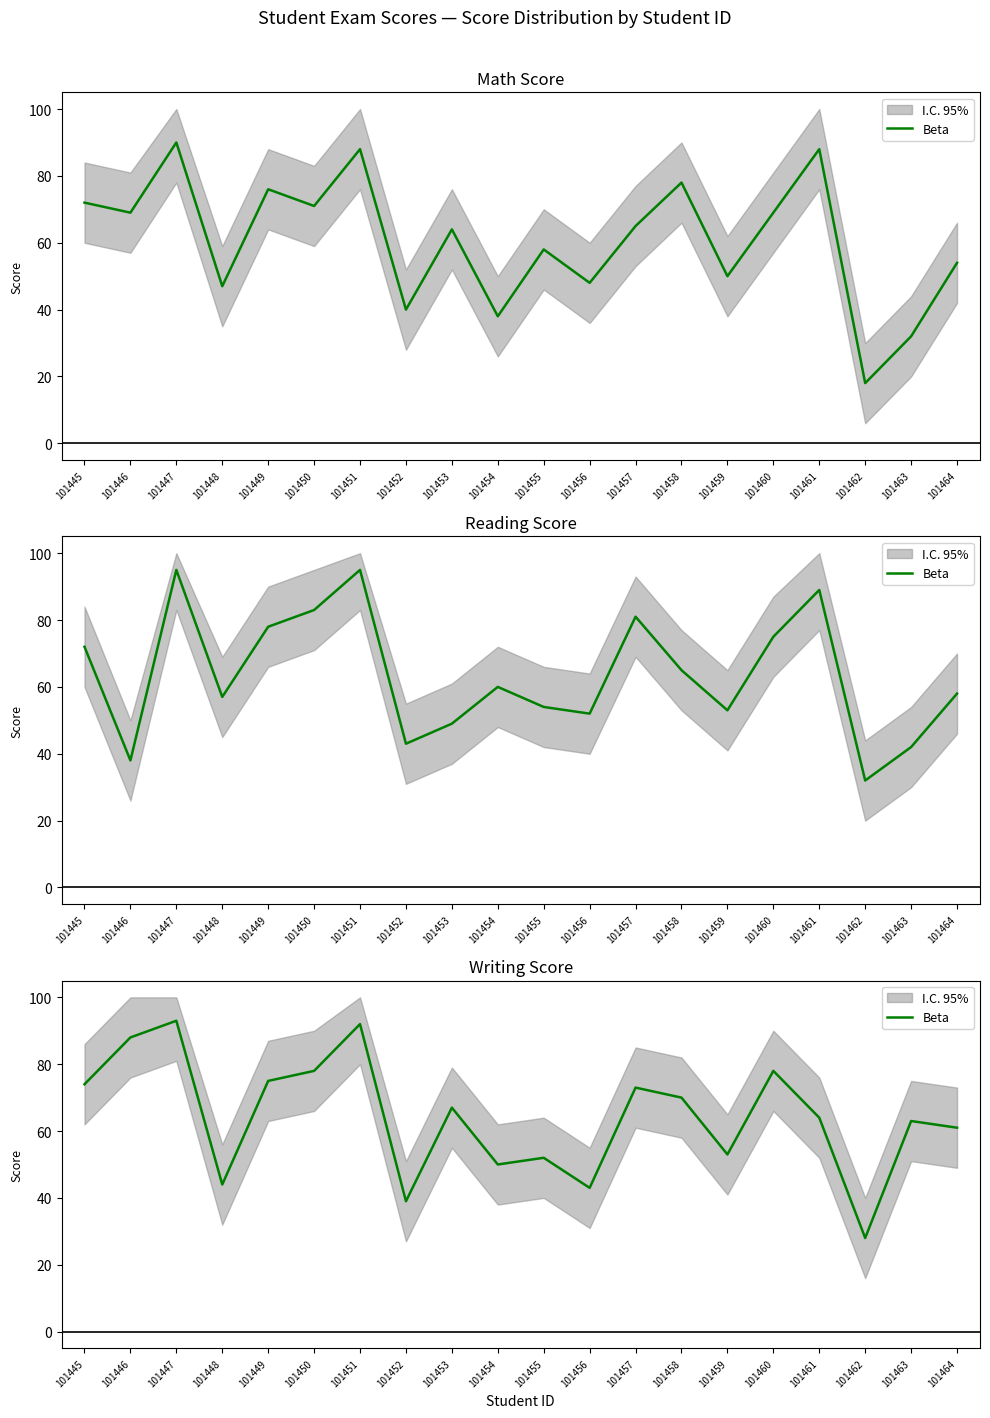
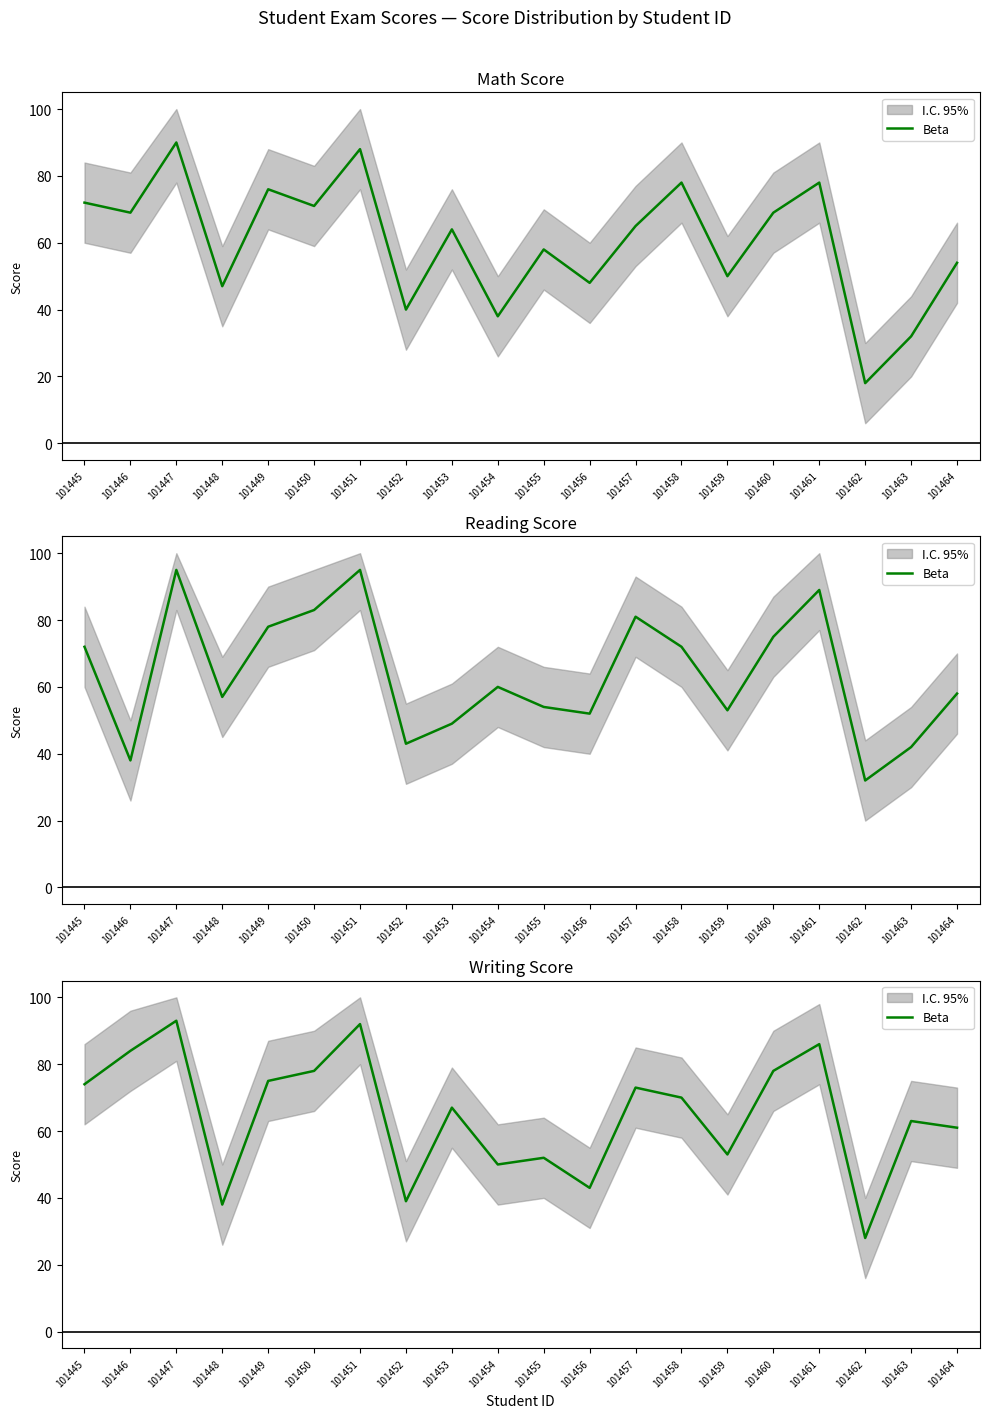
  {
    "Math Score": {
      "Beta": {
        "101445": 72,
        "101446": 69,
        "101447": 90,
        "101448": 47,
        "101449": 76,
        "101450": 71,
        "101451": 88,
        "101452": 40,
        "101453": 64,
        "101454": 38,
        "101455": 58,
        "101456": 48,
        "101457": 65,
        "101458": 78,
        "101459": 50,
        "101460": 69,
-       "101461": 88,
+       "101461": 78,
        "101462": 18,
        "101463": 32,
        "101464": 54
      }
    },
    "Reading Score": {
      "Beta": {
        "101445": 72,
        "101446": 38,
        "101447": 95,
        "101448": 57,
        "101449": 78,
        "101450": 83,
        "101451": 95,
        "101452": 43,
        "101453": 49,
        "101454": 60,
        "101455": 54,
        "101456": 52,
        "101457": 81,
-       "101458": 65,
+       "101458": 72,
        "101459": 53,
        "101460": 75,
        "101461": 89,
        "101462": 32,
        "101463": 42,
        "101464": 58
      }
    },
    "Writing Score": {
      "Beta": {
        "101445": 74,
-       "101446": 88,
+       "101446": 84,
        "101447": 93,
-       "101448": 44,
+       "101448": 38,
        "101449": 75,
        "101450": 78,
        "101451": 92,
        "101452": 39,
        "101453": 67,
        "101454": 50,
        "101455": 52,
        "101456": 43,
        "101457": 73,
        "101458": 70,
        "101459": 53,
        "101460": 78,
-       "101461": 64,
+       "101461": 86,
        "101462": 28,
        "101463": 63,
        "101464": 61
      }
    }
  }
